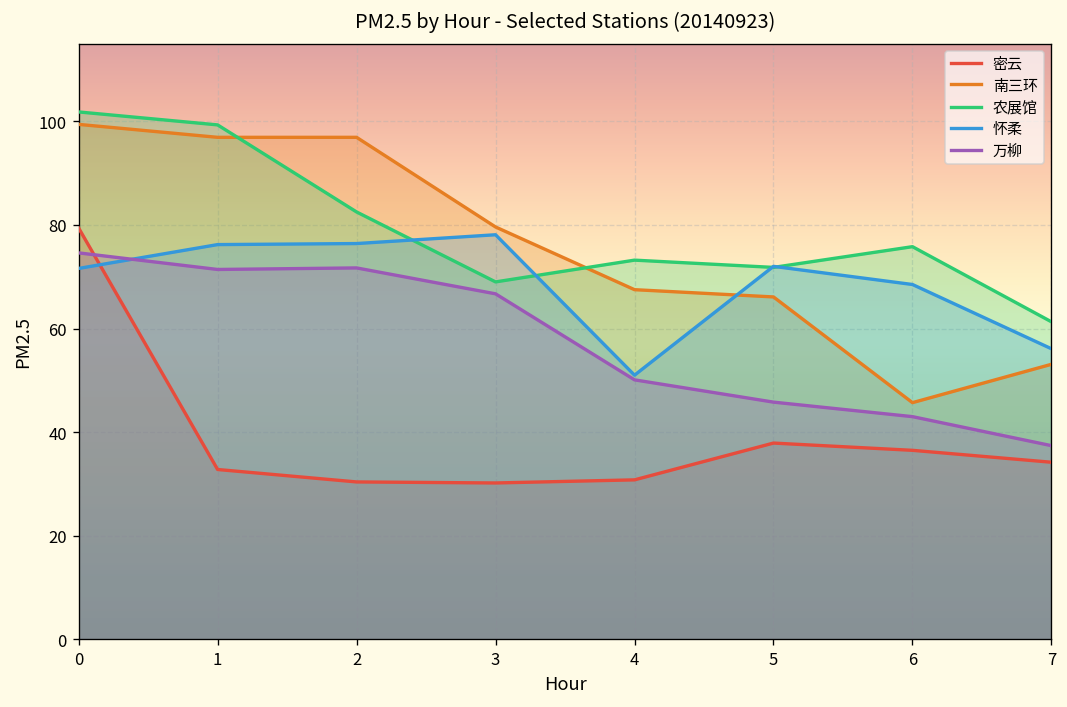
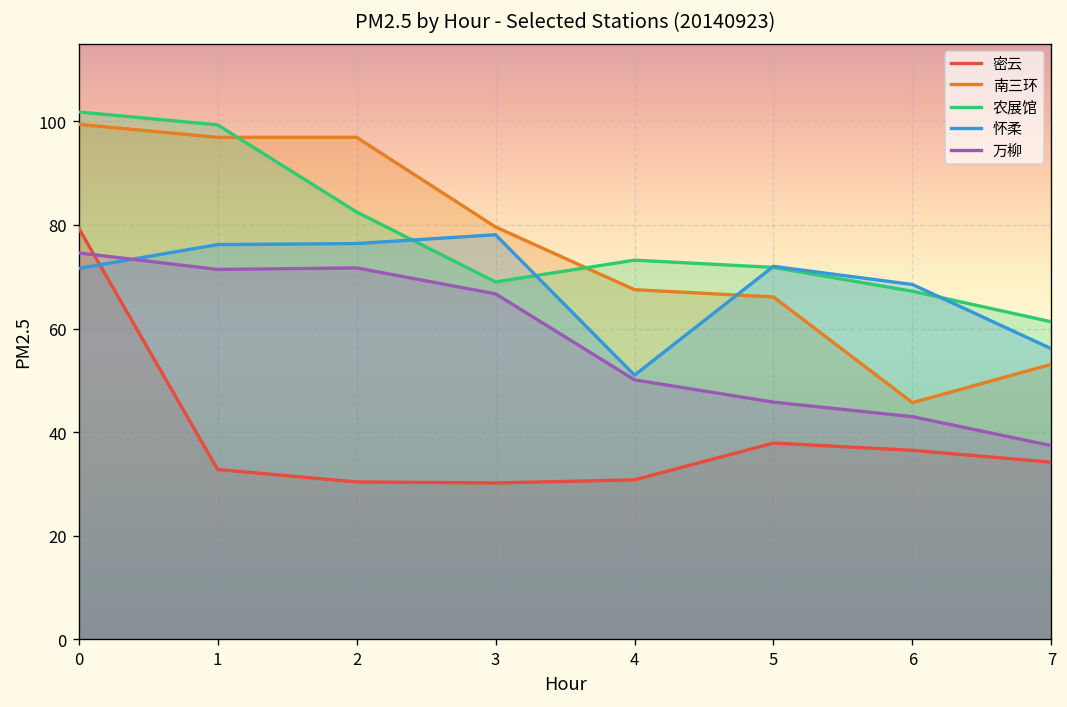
  {
    "农展馆": {
      "0": 102,
      "1": 99,
      "2": 83,
      "3": 69,
      "4": 73,
-     "6": 76,
+     "6": 67,
      "7": 61
    },
    "怀柔": {
      "0": 72,
      "1": 76,
      "2": 76,
      "3": 78,
      "4": 51,
      "6": 69,
      "7": 56
    },
    "万柳": {
      "0": 75,
      "1": 71,
      "2": 72,
      "3": 67,
      "4": 50,
      "5": 46,
      "6": 43,
      "7": 37
    }
  }
